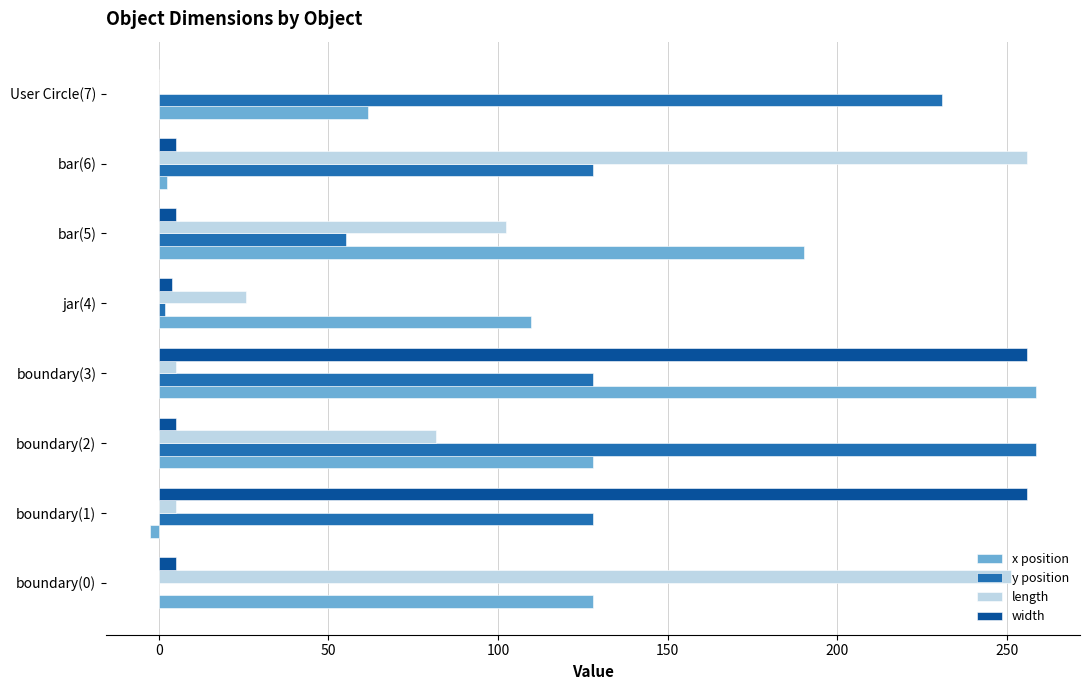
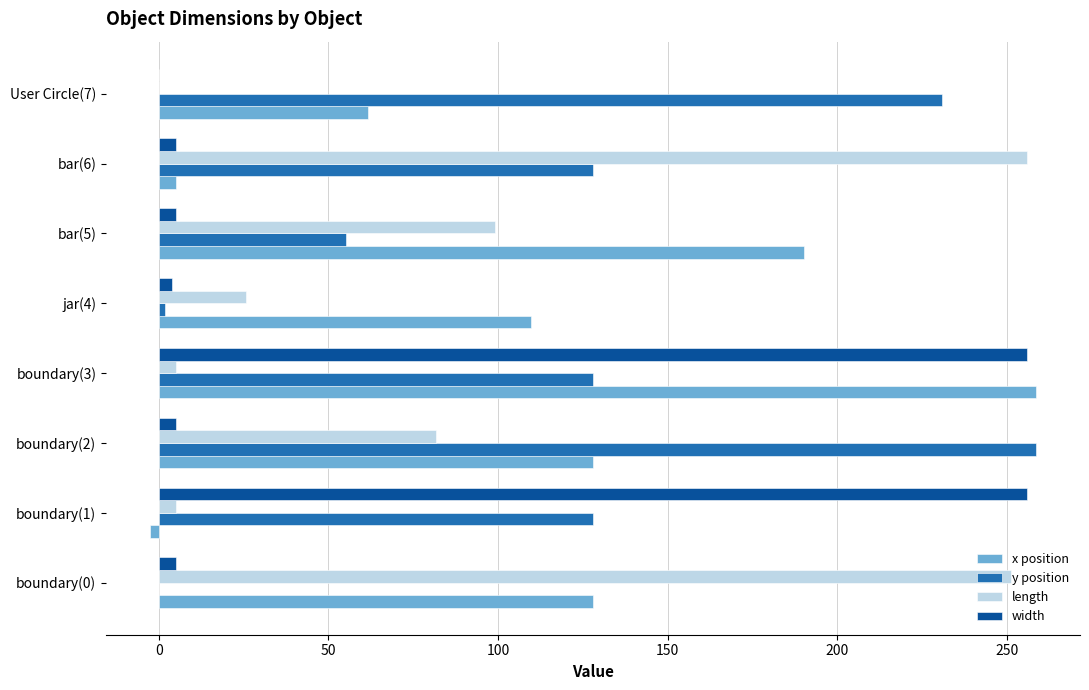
  {
    "x position": {
      "User Circle(7)": 62,
-     "bar(6)": 3,
+     "bar(6)": 5,
      "bar(5)": 190,
      "jar(4)": 110,
      "boundary(3)": 259,
      "boundary(2)": 128,
      "boundary(1)": -3,
      "boundary(0)": 128
    },
    "length": {
      "User Circle(7)": 0,
      "bar(6)": 256,
-     "bar(5)": 102,
+     "bar(5)": 99,
      "jar(4)": 26,
      "boundary(3)": 5,
      "boundary(2)": 82,
      "boundary(1)": 5,
      "boundary(0)": 251
    }
  }
